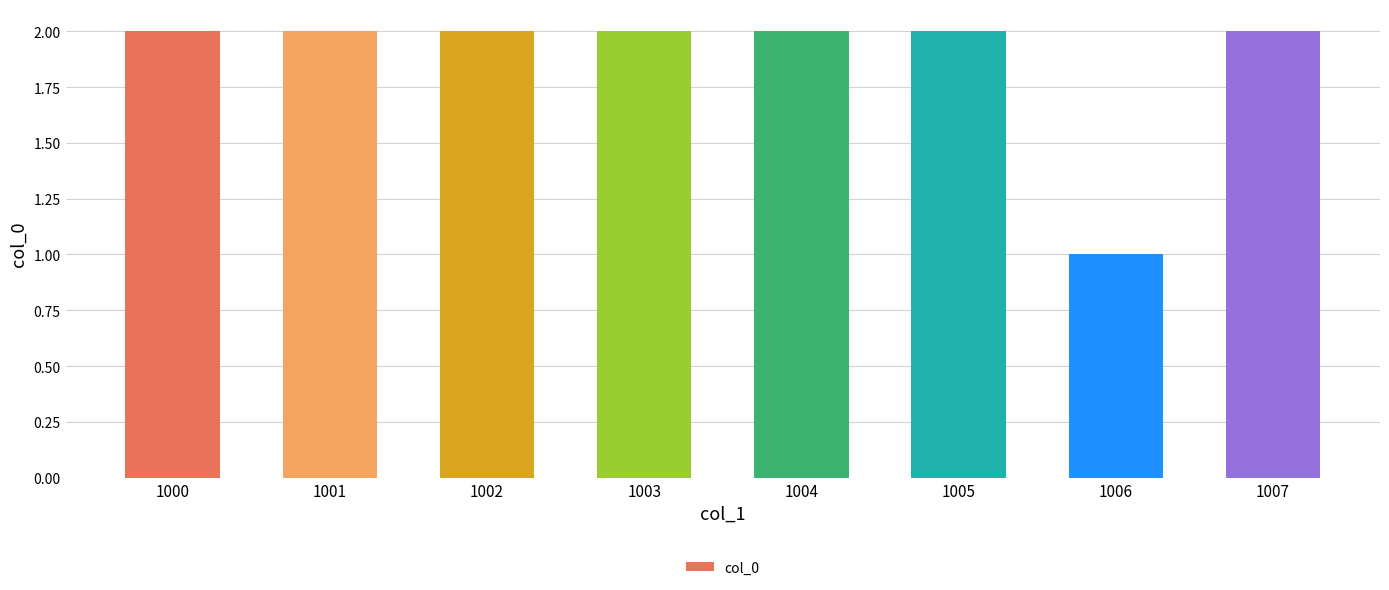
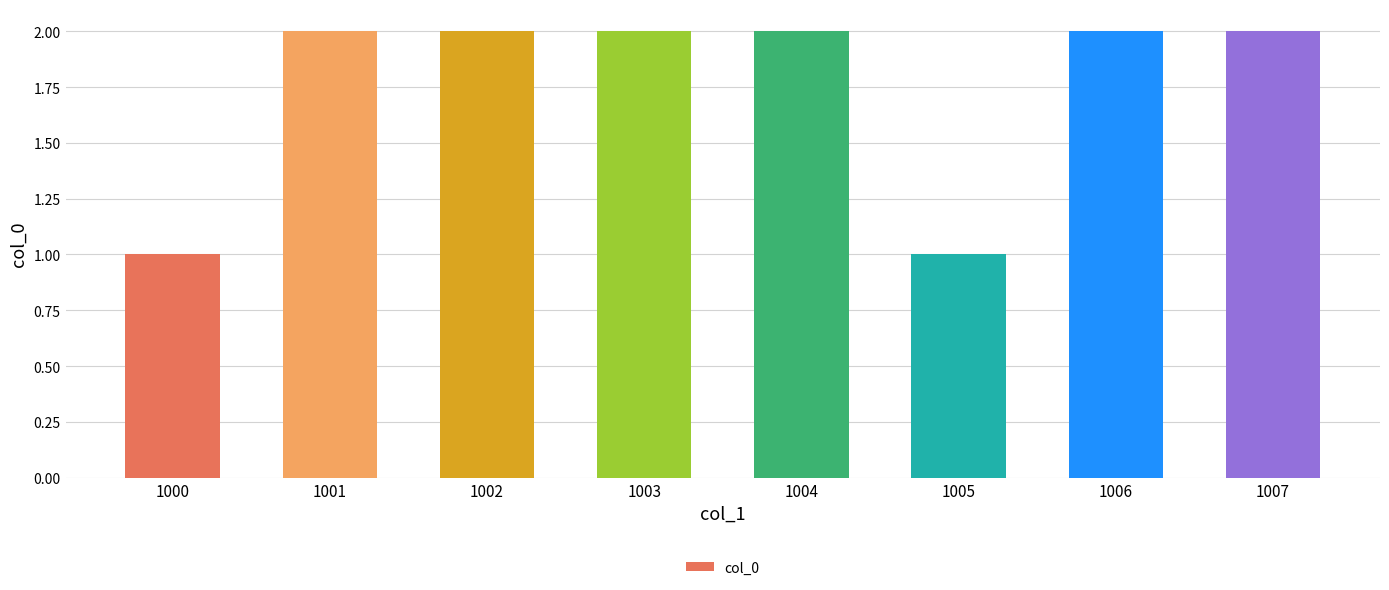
  {
-   "1000": 2,
+   "1000": 1,
    "1001": 2,
    "1002": 2,
    "1003": 2,
    "1004": 2,
-   "1005": 2,
-   "1006": 1,
+   "1005": 1,
+   "1006": 2,
    "1007": 2
  }
